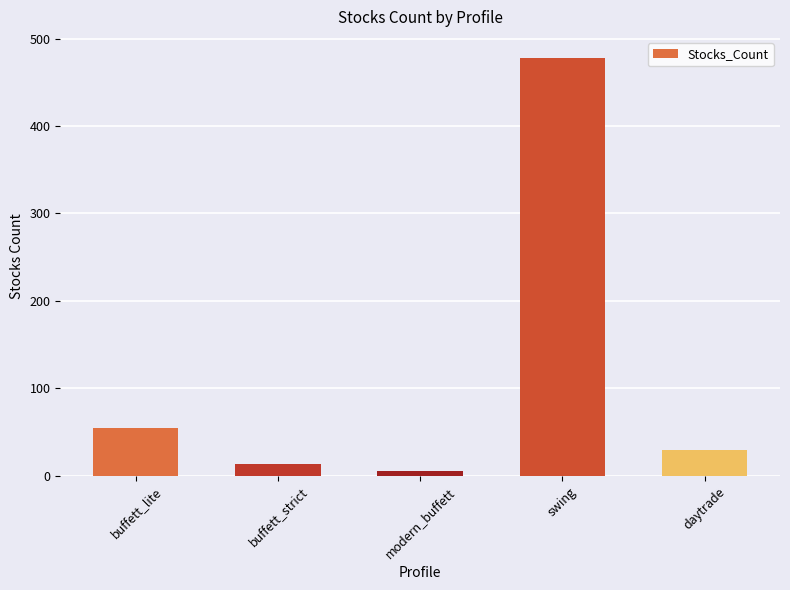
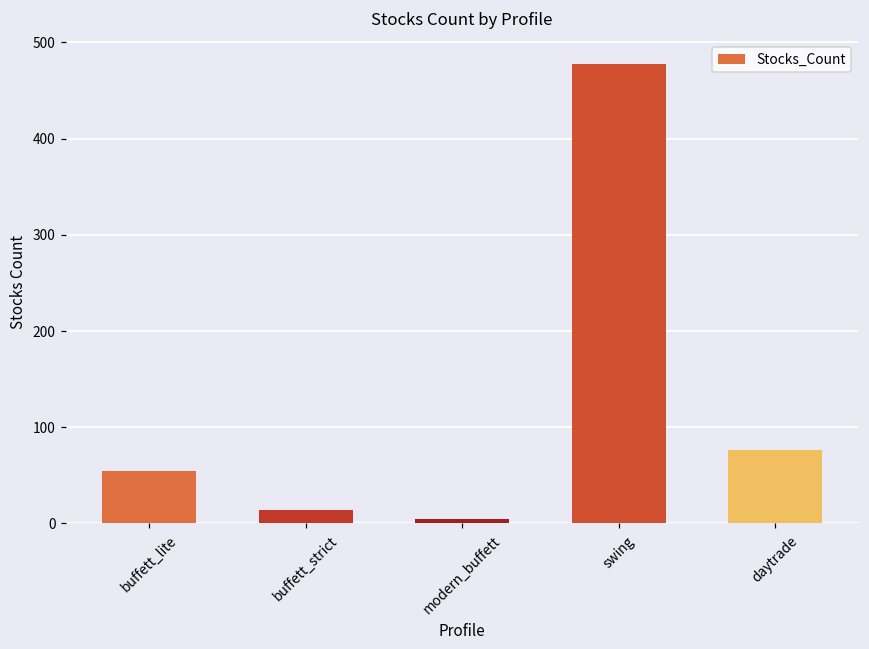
  {
    "buffett_lite": 60,
    "buffett_strict": 10,
    "modern_buffett": 10,
    "swing": 480,
-   "daytrade": 30
+   "daytrade": 80
  }
